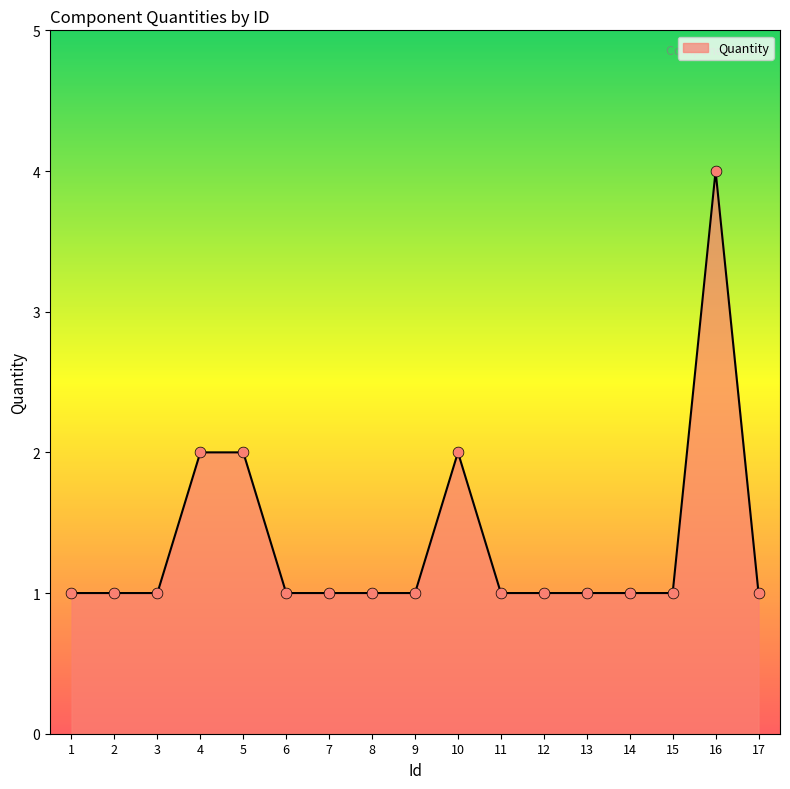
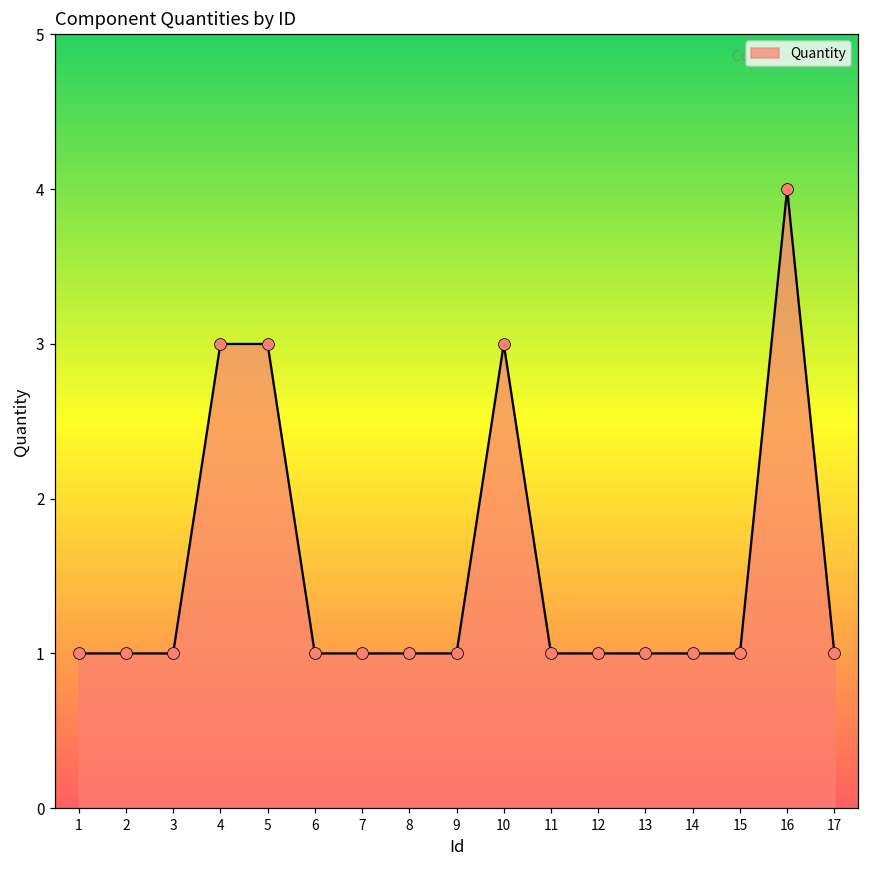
  {
    "1": 1,
    "2": 1,
    "3": 1,
-   "4": 2,
-   "5": 2,
+   "4": 3,
+   "5": 3,
    "6": 1,
    "7": 1,
    "8": 1,
    "9": 1,
-   "10": 2,
+   "10": 3,
    "11": 1,
    "12": 1,
    "13": 1,
    "14": 1,
    "15": 1,
    "16": 4,
    "17": 1
  }
